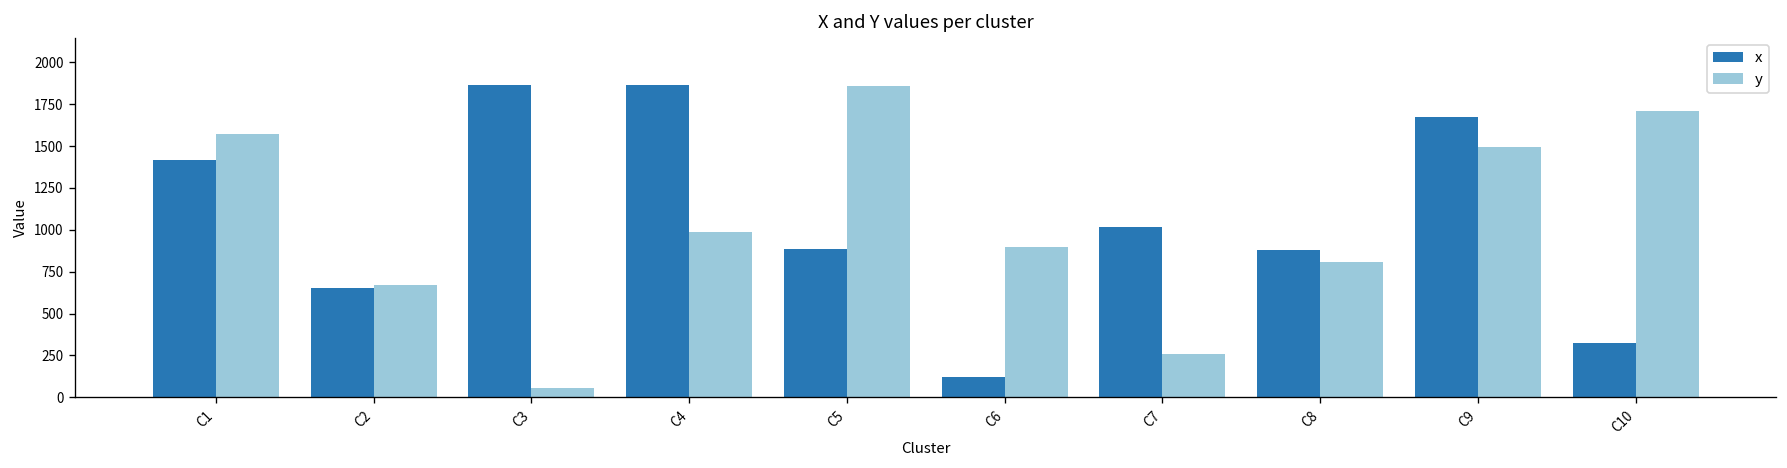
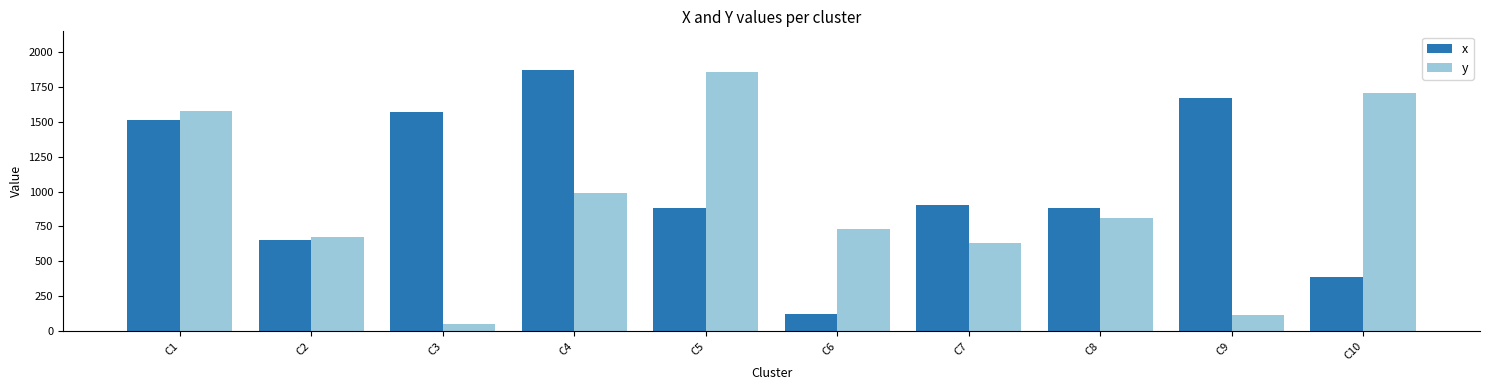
  {
    "x": {
-     "C1": 1420,
+     "C1": 1510,
      "C2": 650,
-     "C3": 1860,
+     "C3": 1570,
      "C4": 1870,
      "C5": 890,
      "C6": 120,
-     "C7": 1020,
+     "C7": 900,
      "C8": 880,
      "C9": 1670,
-     "C10": 330
+     "C10": 390
    },
    "y": {
      "C1": 1570,
      "C2": 670,
      "C3": 50,
      "C4": 990,
      "C5": 1860,
-     "C6": 900,
-     "C7": 260,
+     "C6": 730,
+     "C7": 630,
      "C8": 810,
-     "C9": 1500,
+     "C9": 120,
      "C10": 1710
    }
  }
